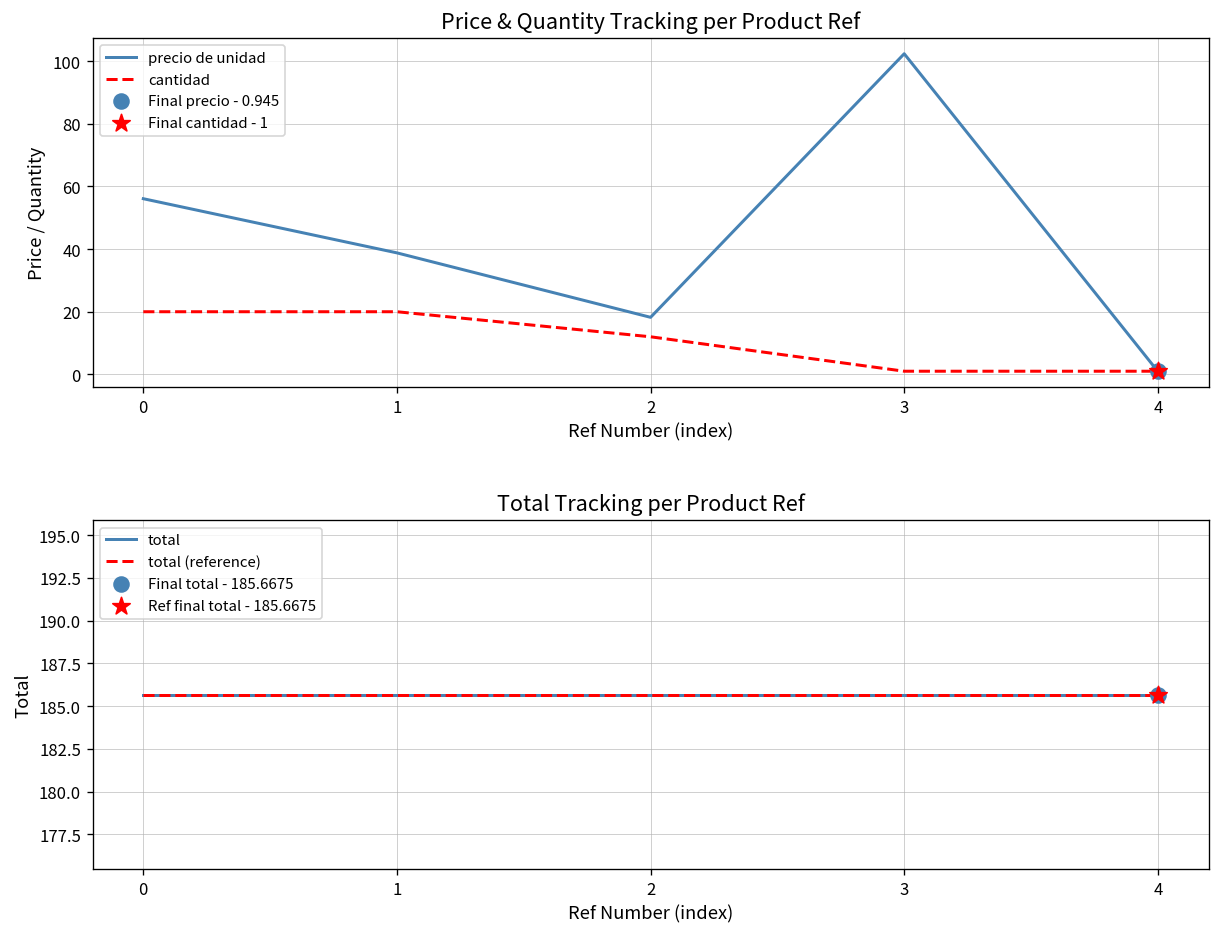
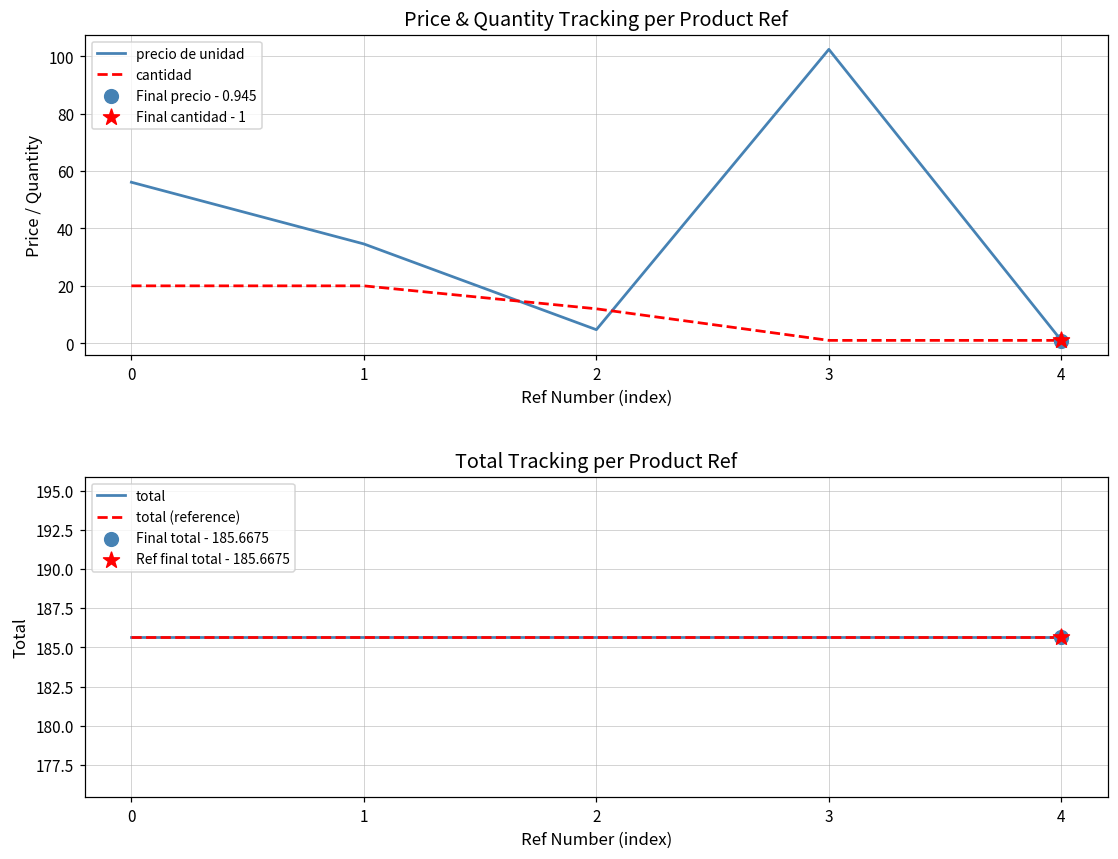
  {
    "Price & Quantity Tracking per Product Ref": {
      "precio de unidad": {
        "0": 56,
-       "1": 39,
-       "2": 18,
+       "1": 35,
+       "2": 5,
        "3": 102
      }
    }
  }
